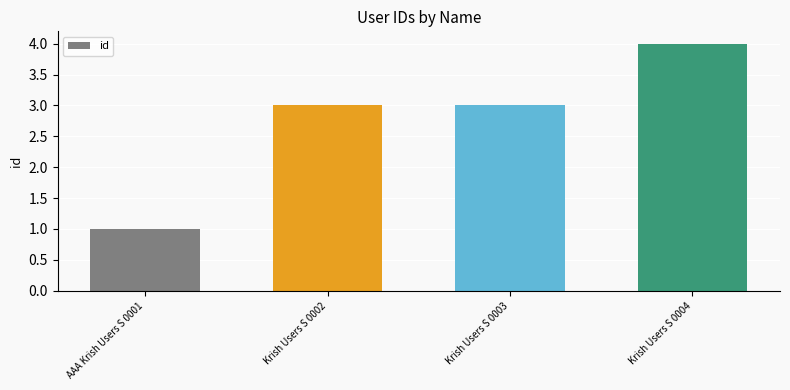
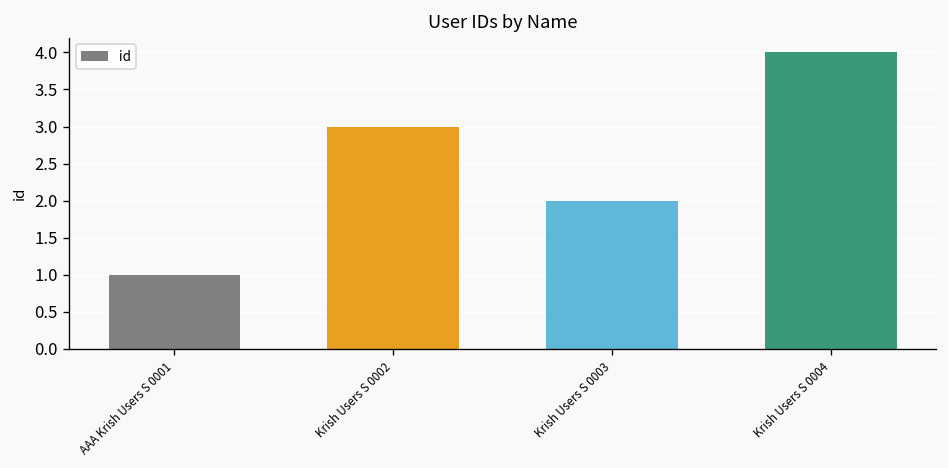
  {
    "AAA Krish Users S 0001": 1,
    "Krish Users S 0002": 3,
-   "Krish Users S 0003": 3,
+   "Krish Users S 0003": 2,
    "Krish Users S 0004": 4
  }
